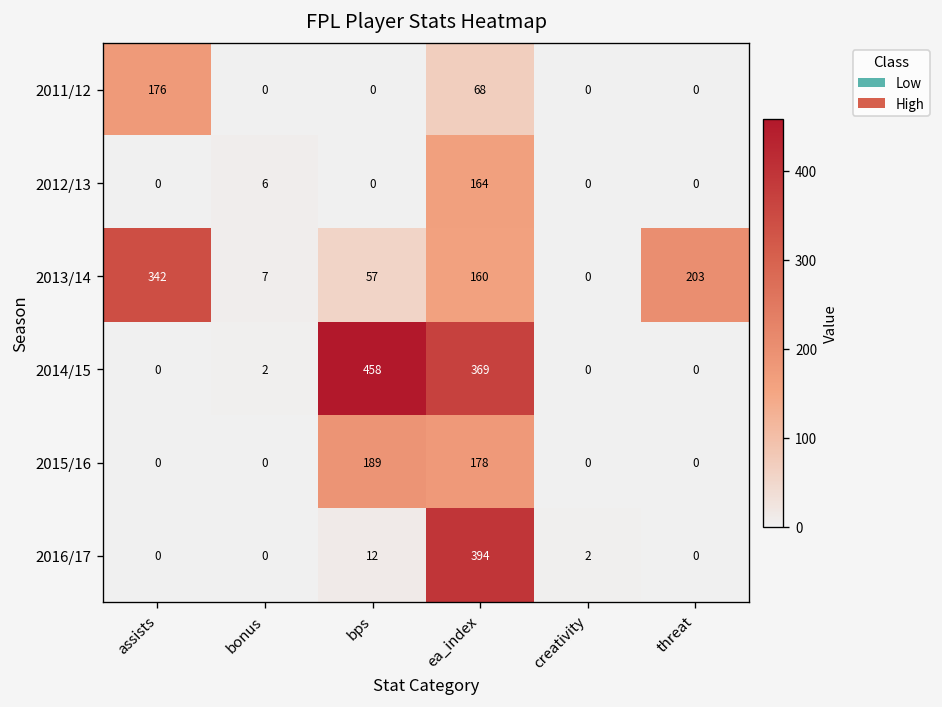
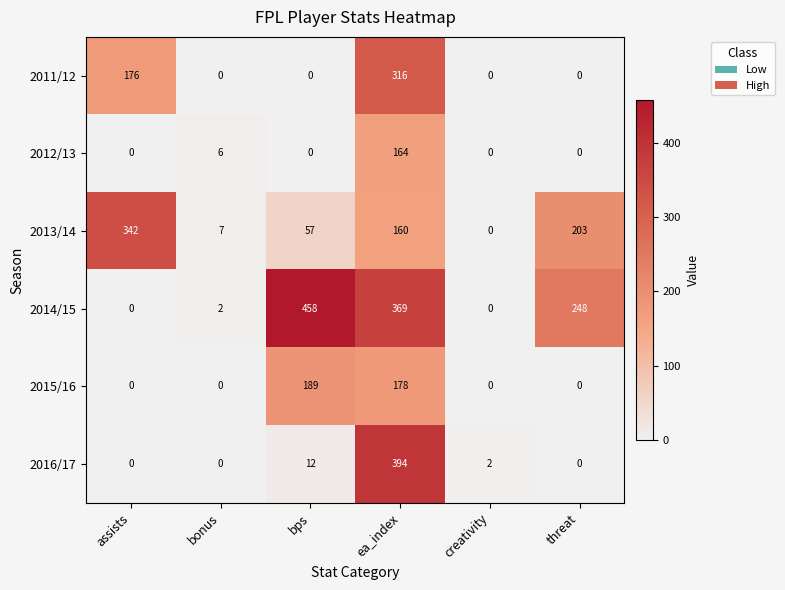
  {
    "2011/12": {
      "assists": 176,
      "bonus": 0,
      "bps": 0,
-     "ea_index": 68,
+     "ea_index": 316,
      "creativity": 0,
      "threat": 0
    },
    "2012/13": {
      "assists": 0,
      "bonus": 6,
      "bps": 0,
      "ea_index": 164,
      "creativity": 0,
      "threat": 0
    },
    "2013/14": {
      "assists": 342,
      "bonus": 7,
      "bps": 57,
      "ea_index": 160,
      "creativity": 0,
      "threat": 203
    },
    "2014/15": {
      "assists": 0,
      "bonus": 2,
      "bps": 458,
      "ea_index": 369,
      "creativity": 0,
-     "threat": 0
+     "threat": 248
    },
    "2015/16": {
      "assists": 0,
      "bonus": 0,
      "bps": 189,
      "ea_index": 178,
      "creativity": 0,
      "threat": 0
    },
    "2016/17": {
      "assists": 0,
      "bonus": 0,
      "bps": 12,
      "ea_index": 394,
      "creativity": 2,
      "threat": 0
    }
  }
